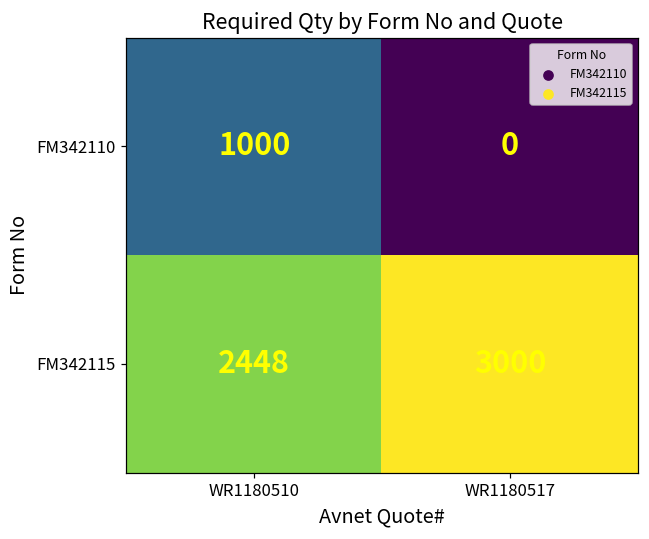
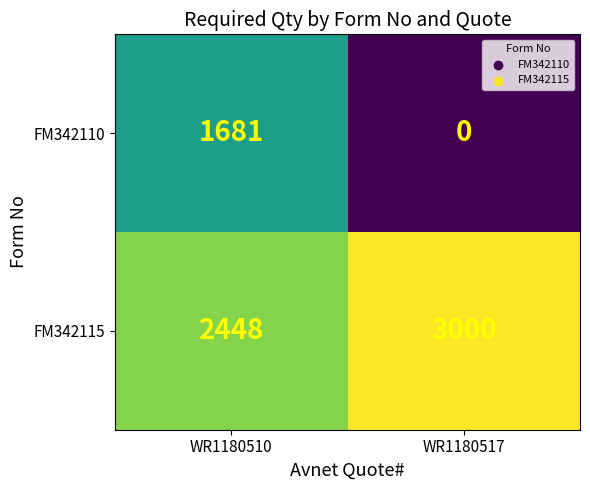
  {
    "FM342110": {
-     "WR1180510": 1000,
+     "WR1180510": 1681,
      "WR1180517": 0
    },
    "FM342115": {
      "WR1180510": 2448
    }
  }
